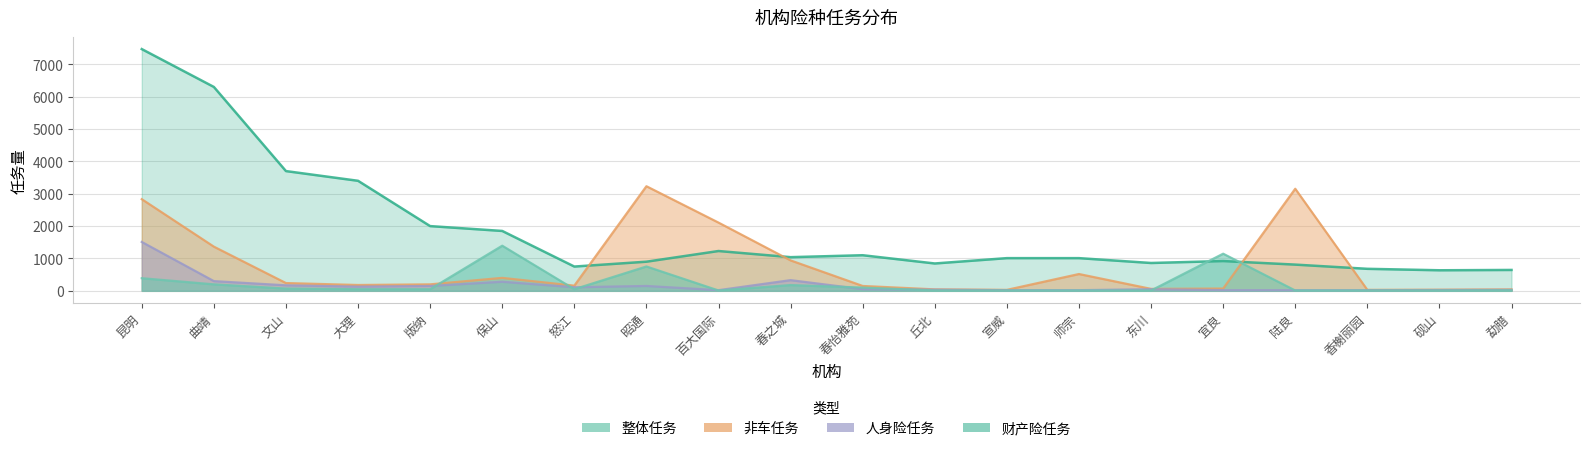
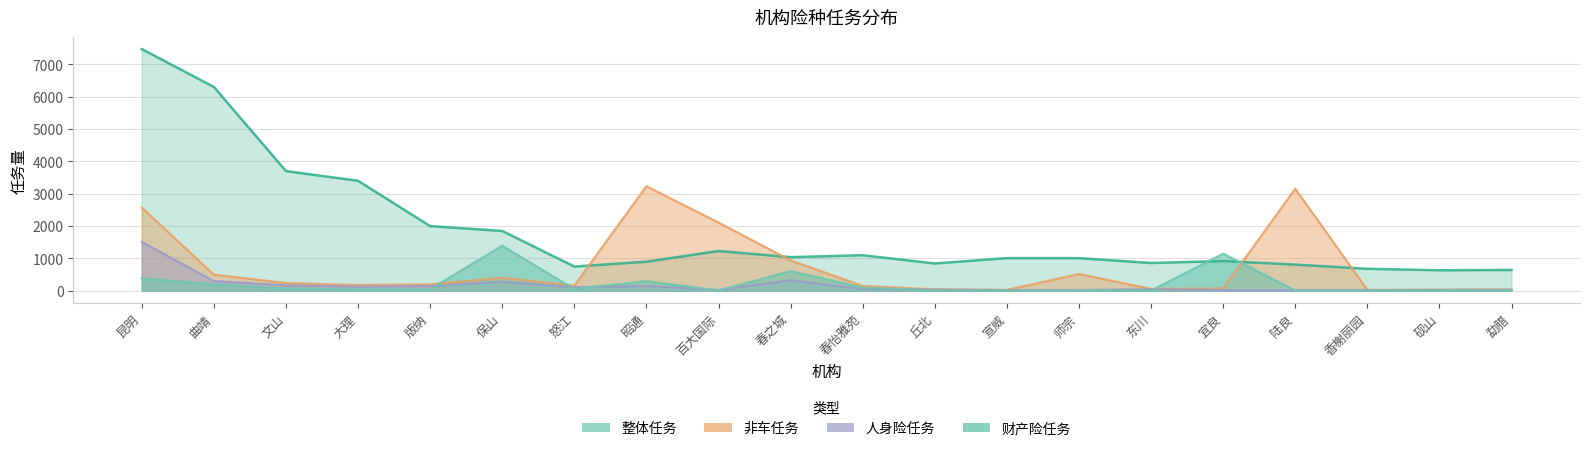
  {
    "非车任务": {
-     "昆明": 2800,
-     "曲靖": 1400,
+     "昆明": 2600,
+     "曲靖": 500,
      "保山": 400,
      "昭通": 3200,
      "百大国际": 2100,
      "春之城": 900,
      "师宗": 500,
      "陆良": 3200
    },
    "财产险任务": {
      "昆明": 400,
      "曲靖": 200,
      "文山": 100,
      "大理": 100,
      "版纳": 100,
      "保山": 1400,
-     "昭通": 800,
-     "春之城": 200,
+     "昭通": 300,
+     "春之城": 600,
      "宜良": 1100
    }
  }
